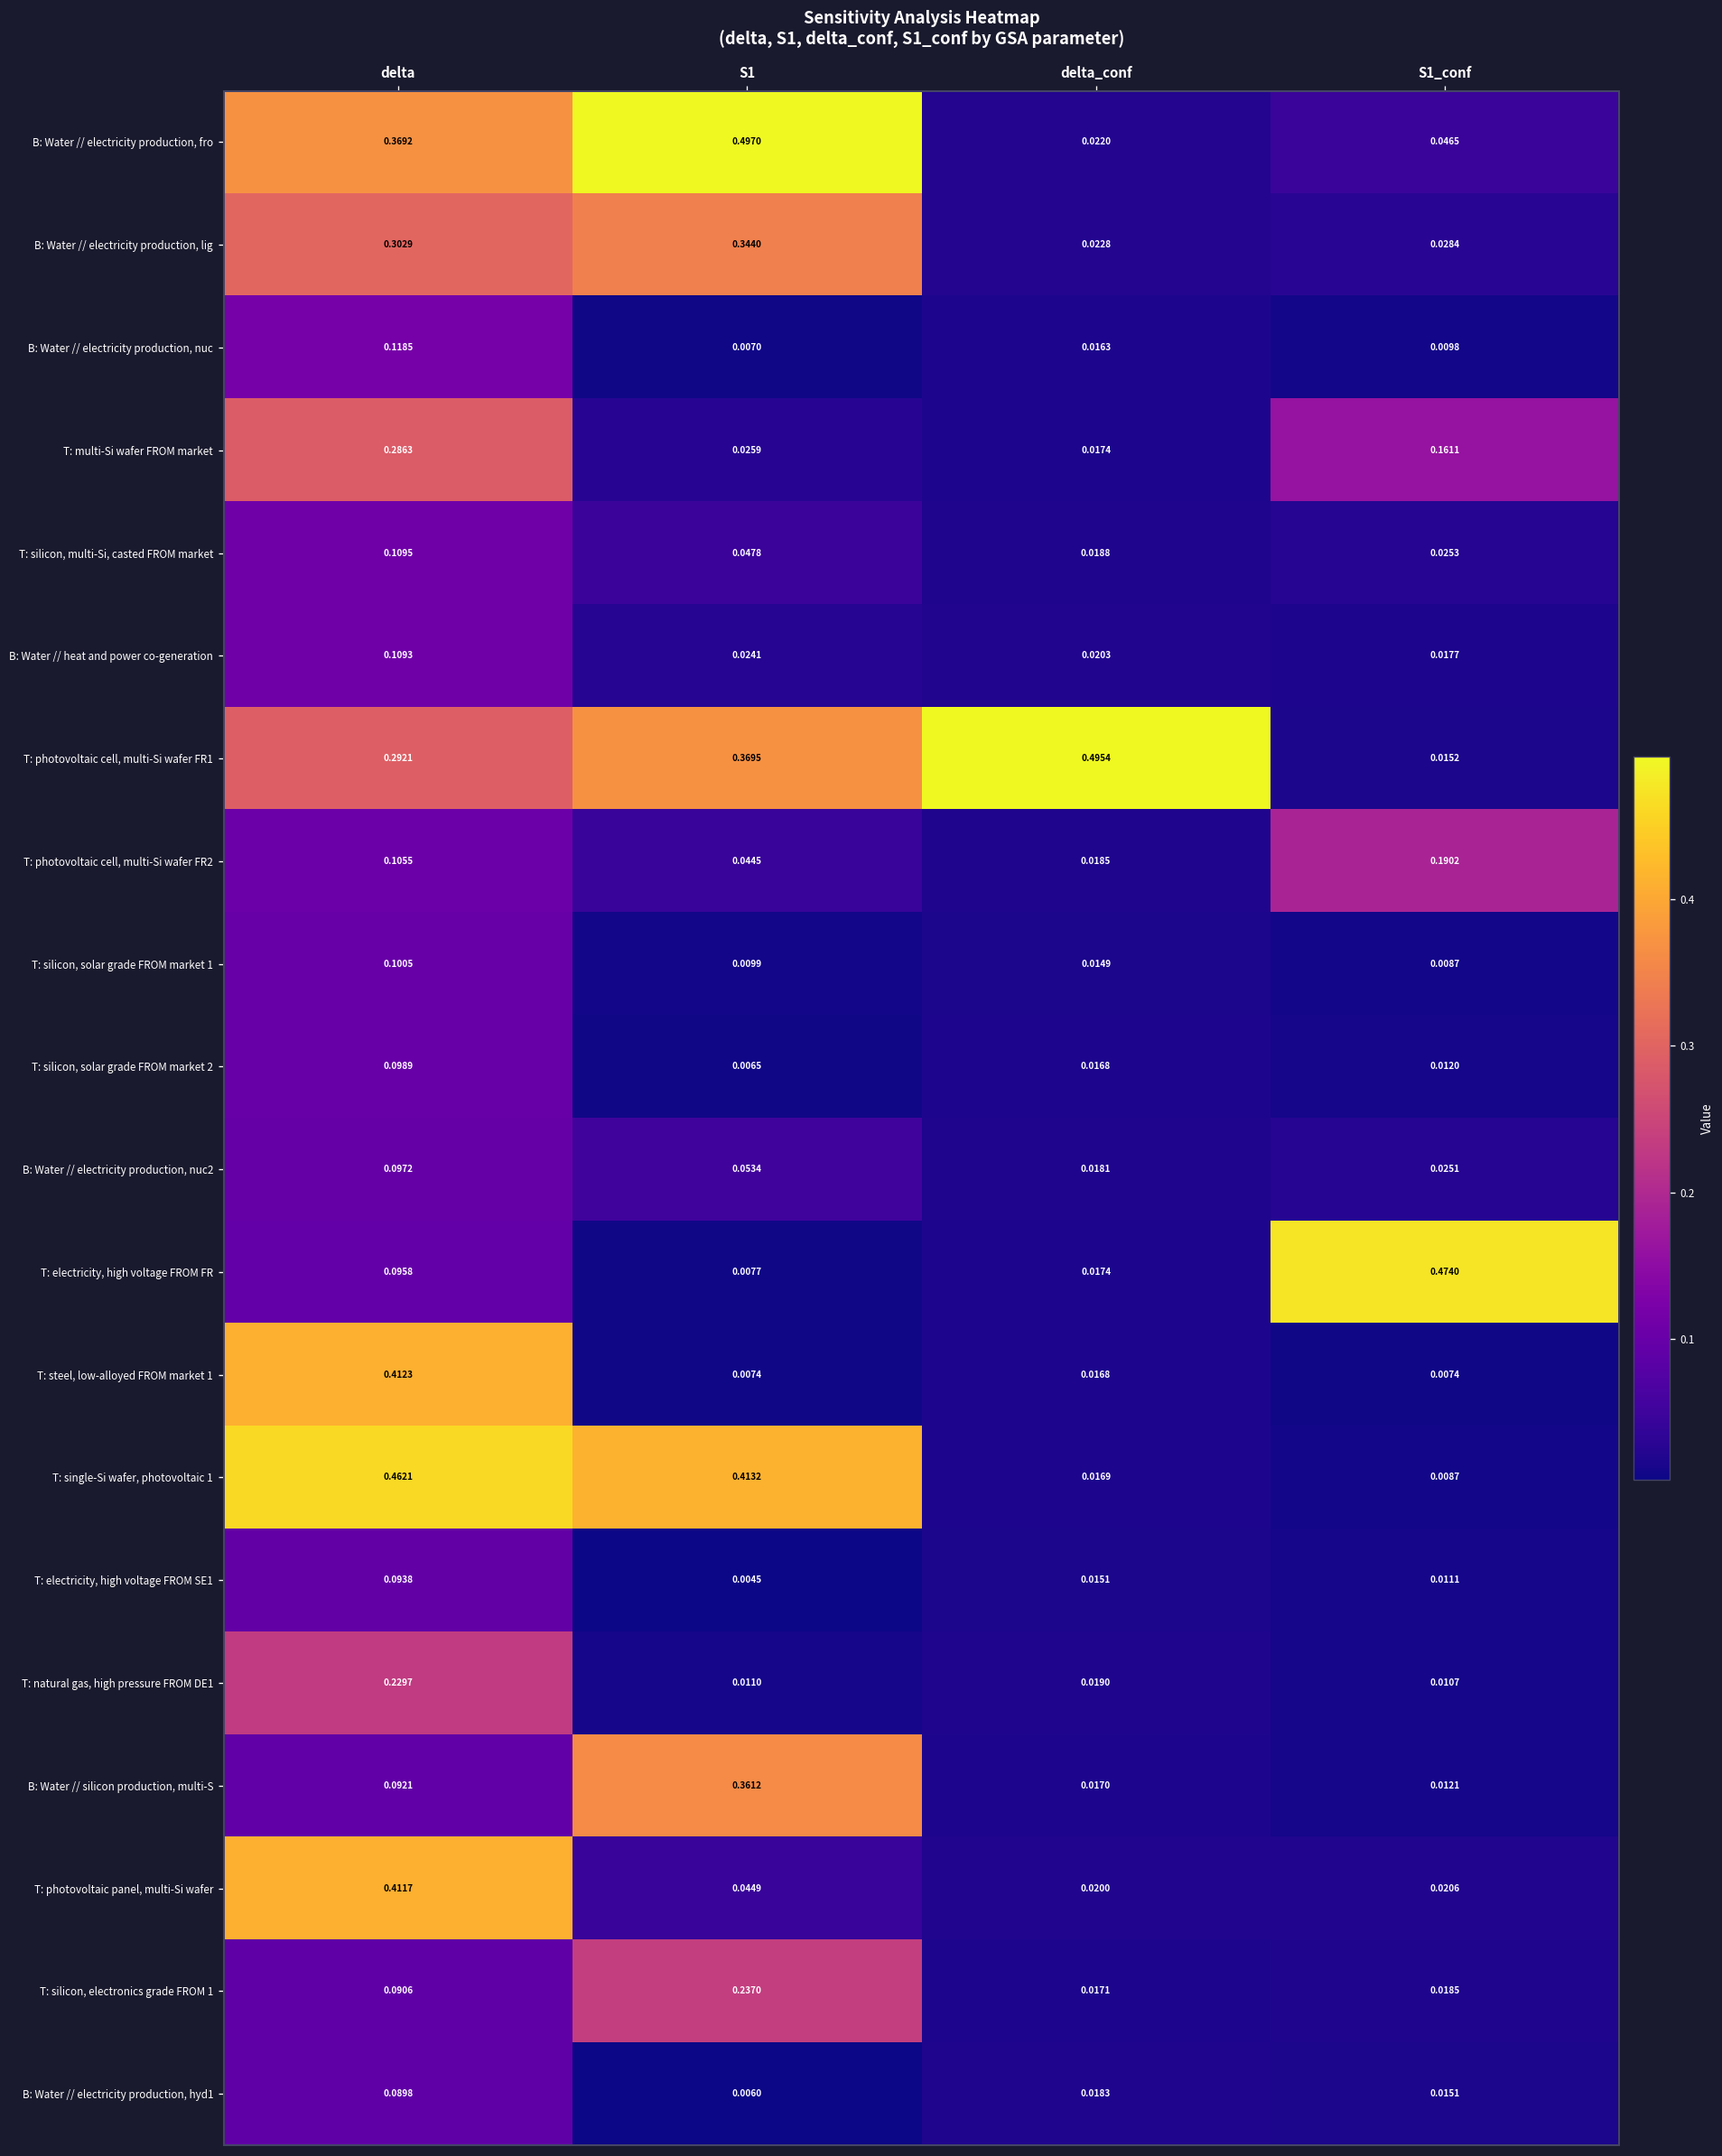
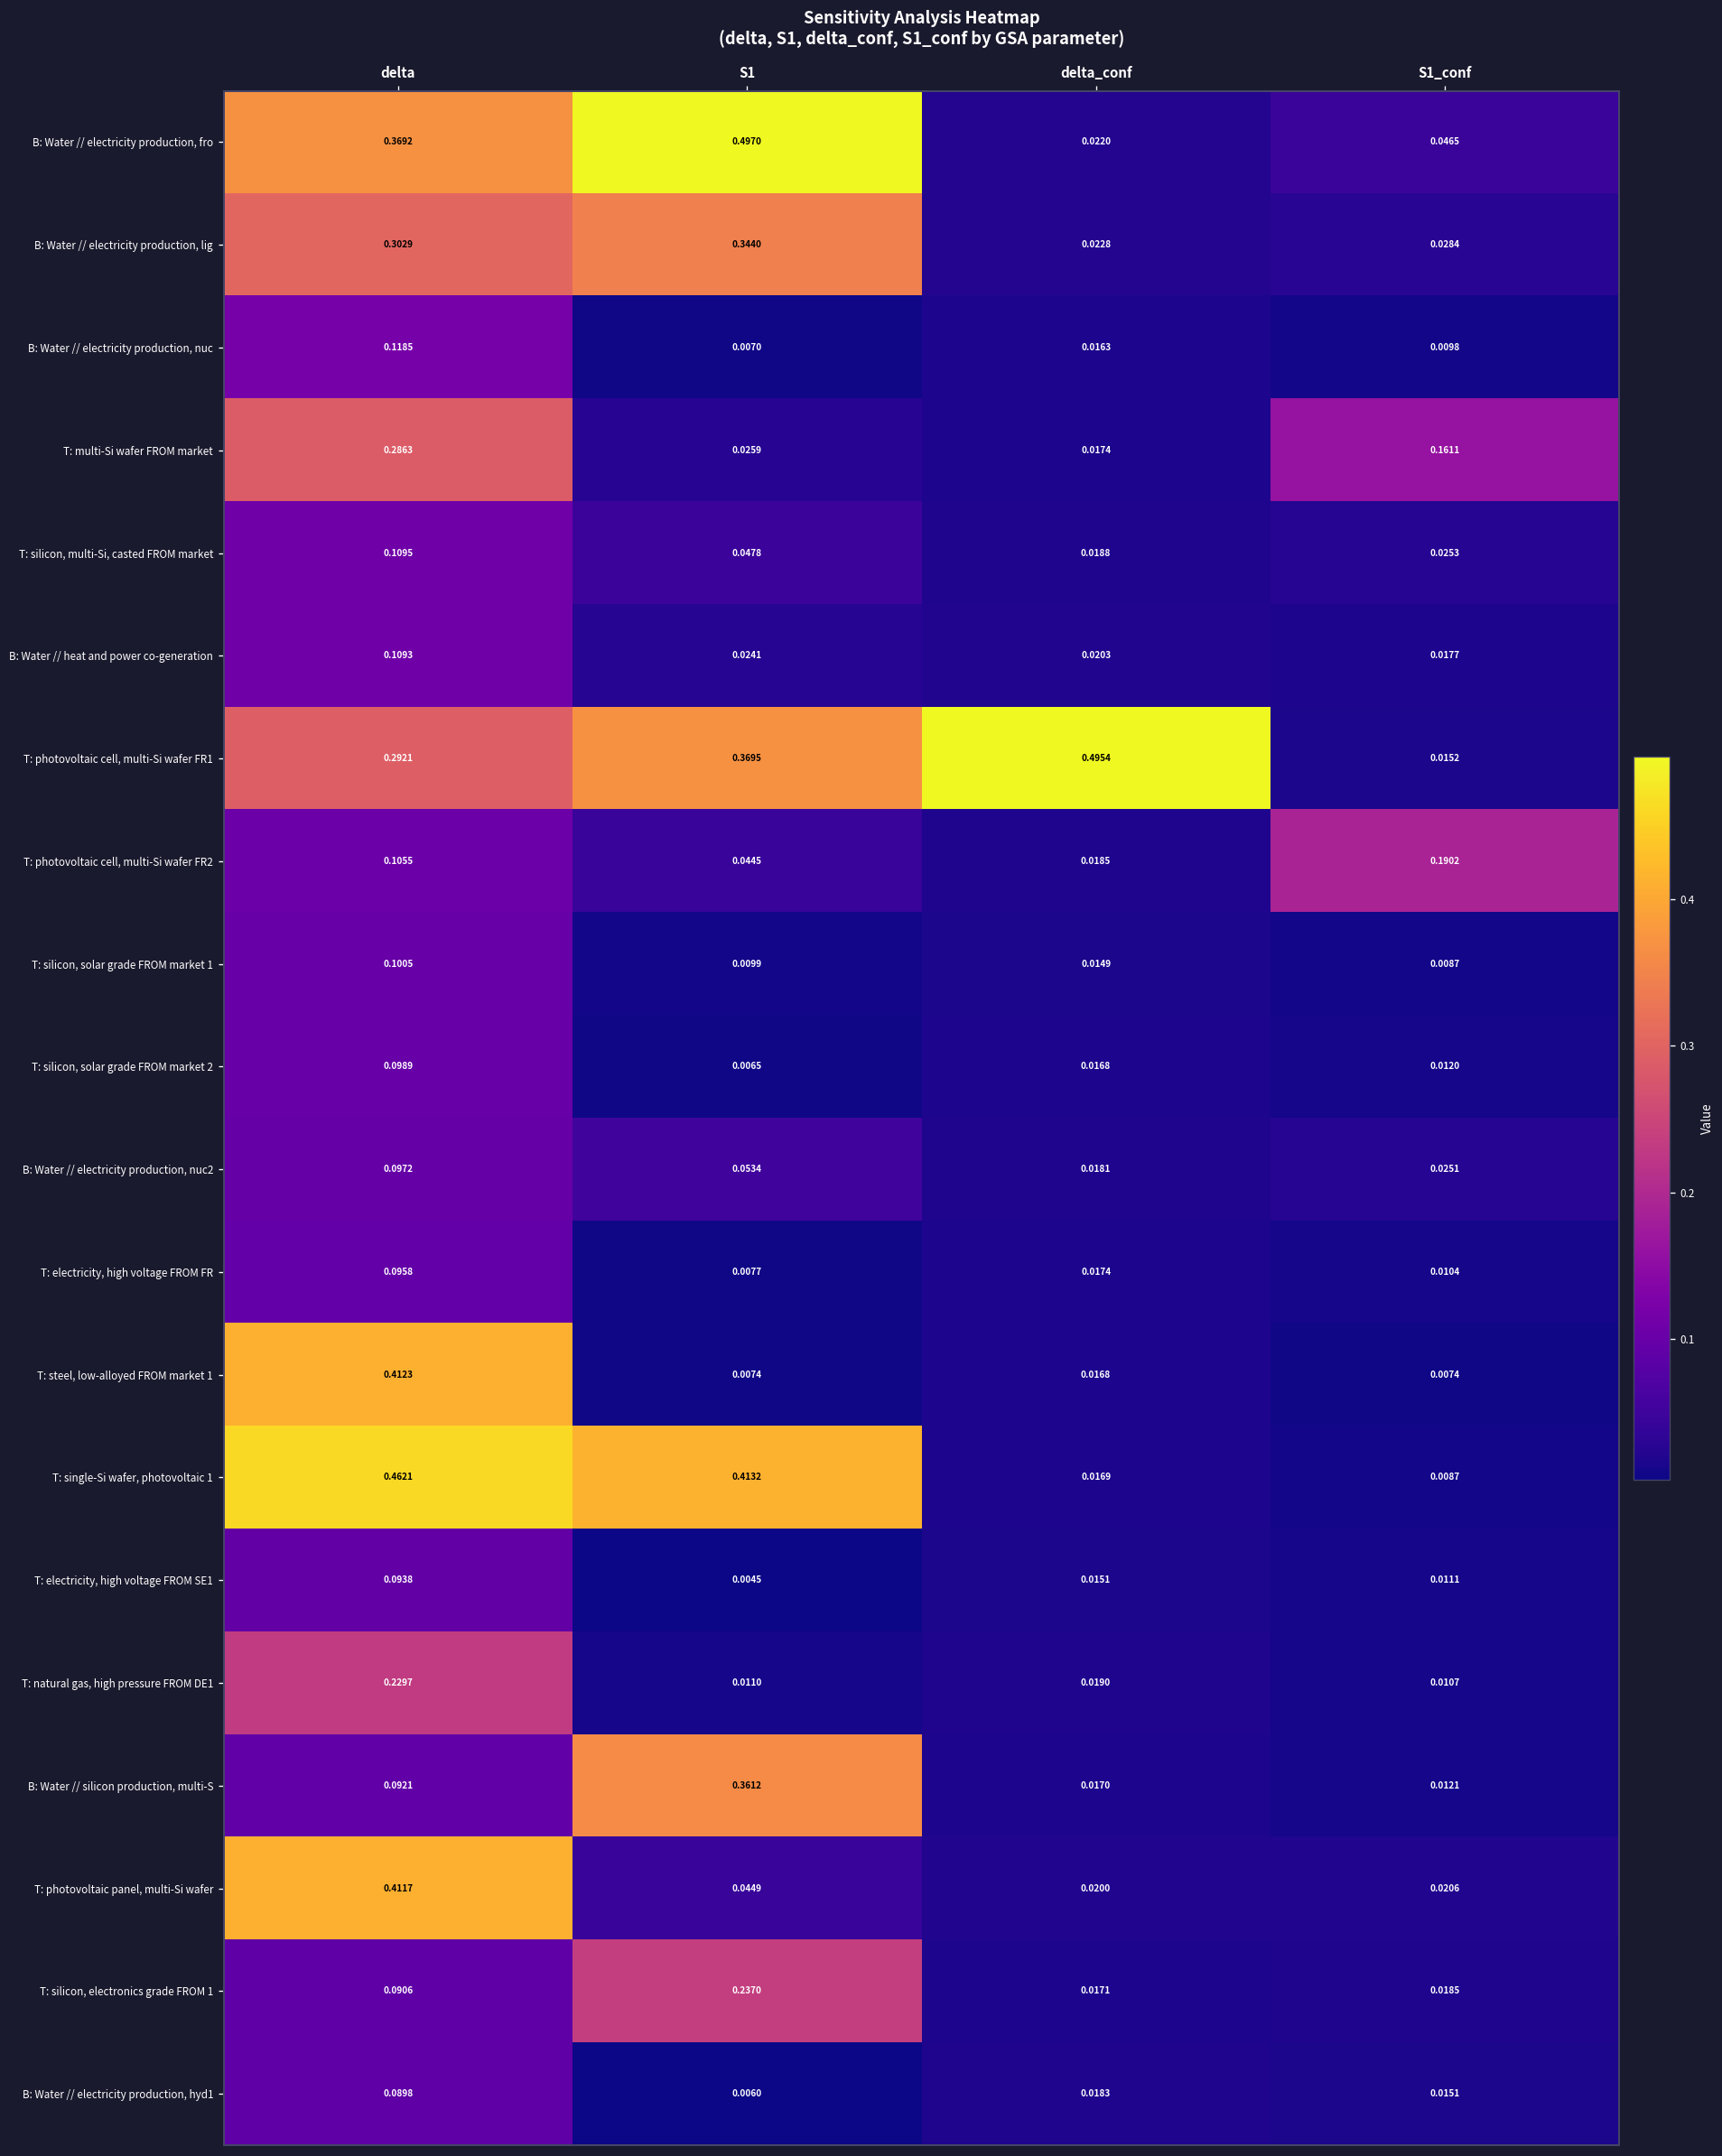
  {
    "B: Water // electricity production, fro": {
      "delta": 0.3692,
      "S1": 0.4970,
      "delta_conf": 0.0220,
      "S1_conf": 0.0465
    },
    "B: Water // electricity production, lig": {
      "delta": 0.3029,
      "S1": 0.3440,
      "delta_conf": 0.0228,
      "S1_conf": 0.0284
    },
    "B: Water // electricity production, nuc": {
      "delta": 0.1185,
      "S1": 0.0070,
      "delta_conf": 0.0163,
      "S1_conf": 0.0098
    },
    "T: multi-Si wafer FROM market": {
      "delta": 0.2863,
      "S1": 0.0259,
      "delta_conf": 0.0174,
      "S1_conf": 0.1611
    },
    "T: silicon, multi-Si, casted FROM market": {
      "delta": 0.1095,
      "S1": 0.0478,
      "delta_conf": 0.0188,
      "S1_conf": 0.0253
    },
    "B: Water // heat and power co-generation": {
      "delta": 0.1093,
      "S1": 0.0241,
      "delta_conf": 0.0203,
      "S1_conf": 0.0177
    },
    "T: photovoltaic cell, multi-Si wafer FR1": {
      "delta": 0.2921,
      "S1": 0.3695,
      "delta_conf": 0.4954,
      "S1_conf": 0.0152
    },
    "T: photovoltaic cell, multi-Si wafer FR2": {
      "delta": 0.1055,
      "S1": 0.0445,
      "delta_conf": 0.0185,
      "S1_conf": 0.1902
    },
    "T: silicon, solar grade FROM market 1": {
      "delta": 0.1005,
      "S1": 0.0099,
      "delta_conf": 0.0149,
      "S1_conf": 0.0087
    },
    "T: silicon, solar grade FROM market 2": {
      "delta": 0.0989,
      "S1": 0.0065,
      "delta_conf": 0.0168,
      "S1_conf": 0.0120
    },
    "B: Water // electricity production, nuc2": {
      "delta": 0.0972,
      "S1": 0.0534,
      "delta_conf": 0.0181,
      "S1_conf": 0.0251
    },
    "T: electricity, high voltage FROM FR": {
      "delta": 0.0958,
      "S1": 0.0077,
      "delta_conf": 0.0174,
-     "S1_conf": 0.4740
+     "S1_conf": 0.0104
    },
    "T: steel, low-alloyed FROM market 1": {
      "delta": 0.4123,
      "S1": 0.0074,
      "delta_conf": 0.0168,
      "S1_conf": 0.0074
    },
    "T: single-Si wafer, photovoltaic 1": {
      "delta": 0.4621,
      "S1": 0.4132,
      "delta_conf": 0.0169,
      "S1_conf": 0.0087
    },
    "T: electricity, high voltage FROM SE1": {
      "delta": 0.0938,
      "S1": 0.0045,
      "delta_conf": 0.0151,
      "S1_conf": 0.0111
    },
    "T: natural gas, high pressure FROM DE1": {
      "delta": 0.2297,
      "S1": 0.0110,
      "delta_conf": 0.0190,
      "S1_conf": 0.0107
    },
    "B: Water // silicon production, multi-S": {
      "delta": 0.0921,
      "S1": 0.3612,
      "delta_conf": 0.0170,
      "S1_conf": 0.0121
    },
    "T: photovoltaic panel, multi-Si wafer": {
      "delta": 0.4117,
      "S1": 0.0449,
      "delta_conf": 0.0200,
      "S1_conf": 0.0206
    },
    "T: silicon, electronics grade FROM 1": {
      "delta": 0.0906,
      "S1": 0.2370,
      "delta_conf": 0.0171,
      "S1_conf": 0.0185
    },
    "B: Water // electricity production, hyd1": {
      "delta": 0.0898,
      "S1": 0.0060,
      "delta_conf": 0.0183,
      "S1_conf": 0.0151
    }
  }
